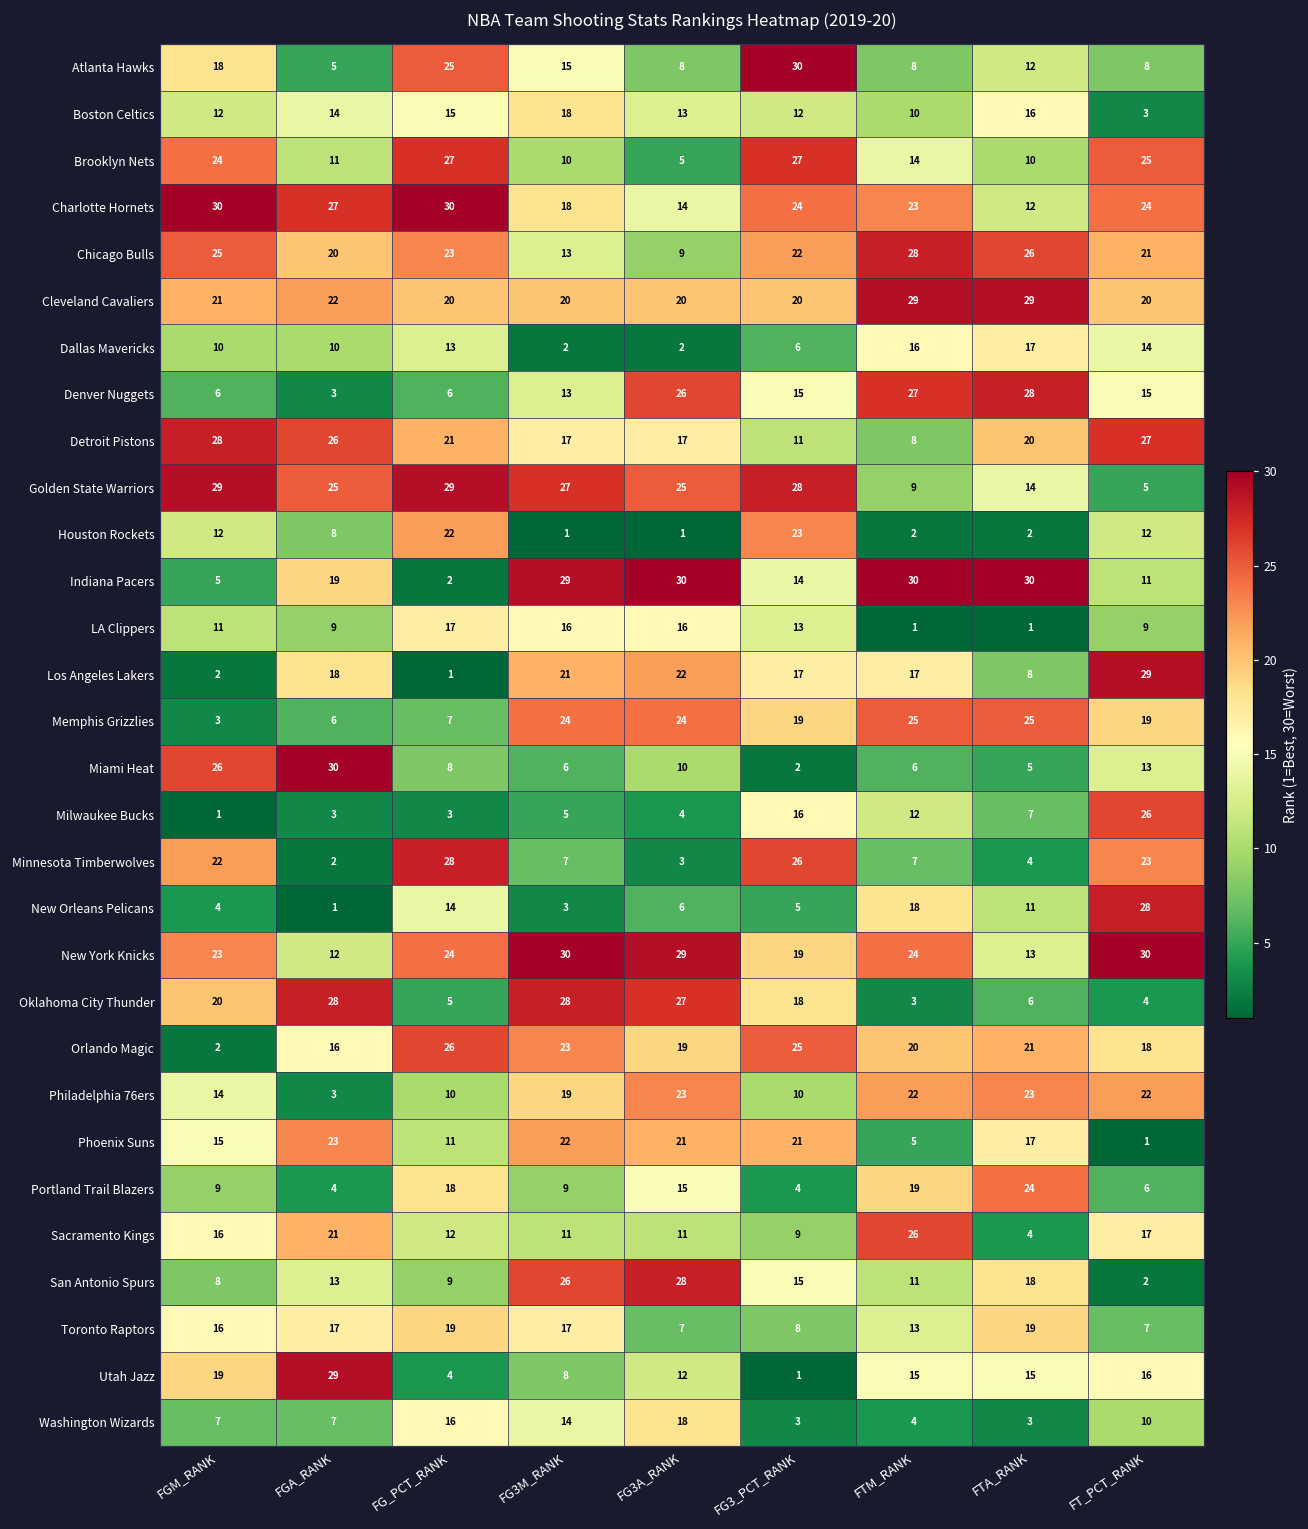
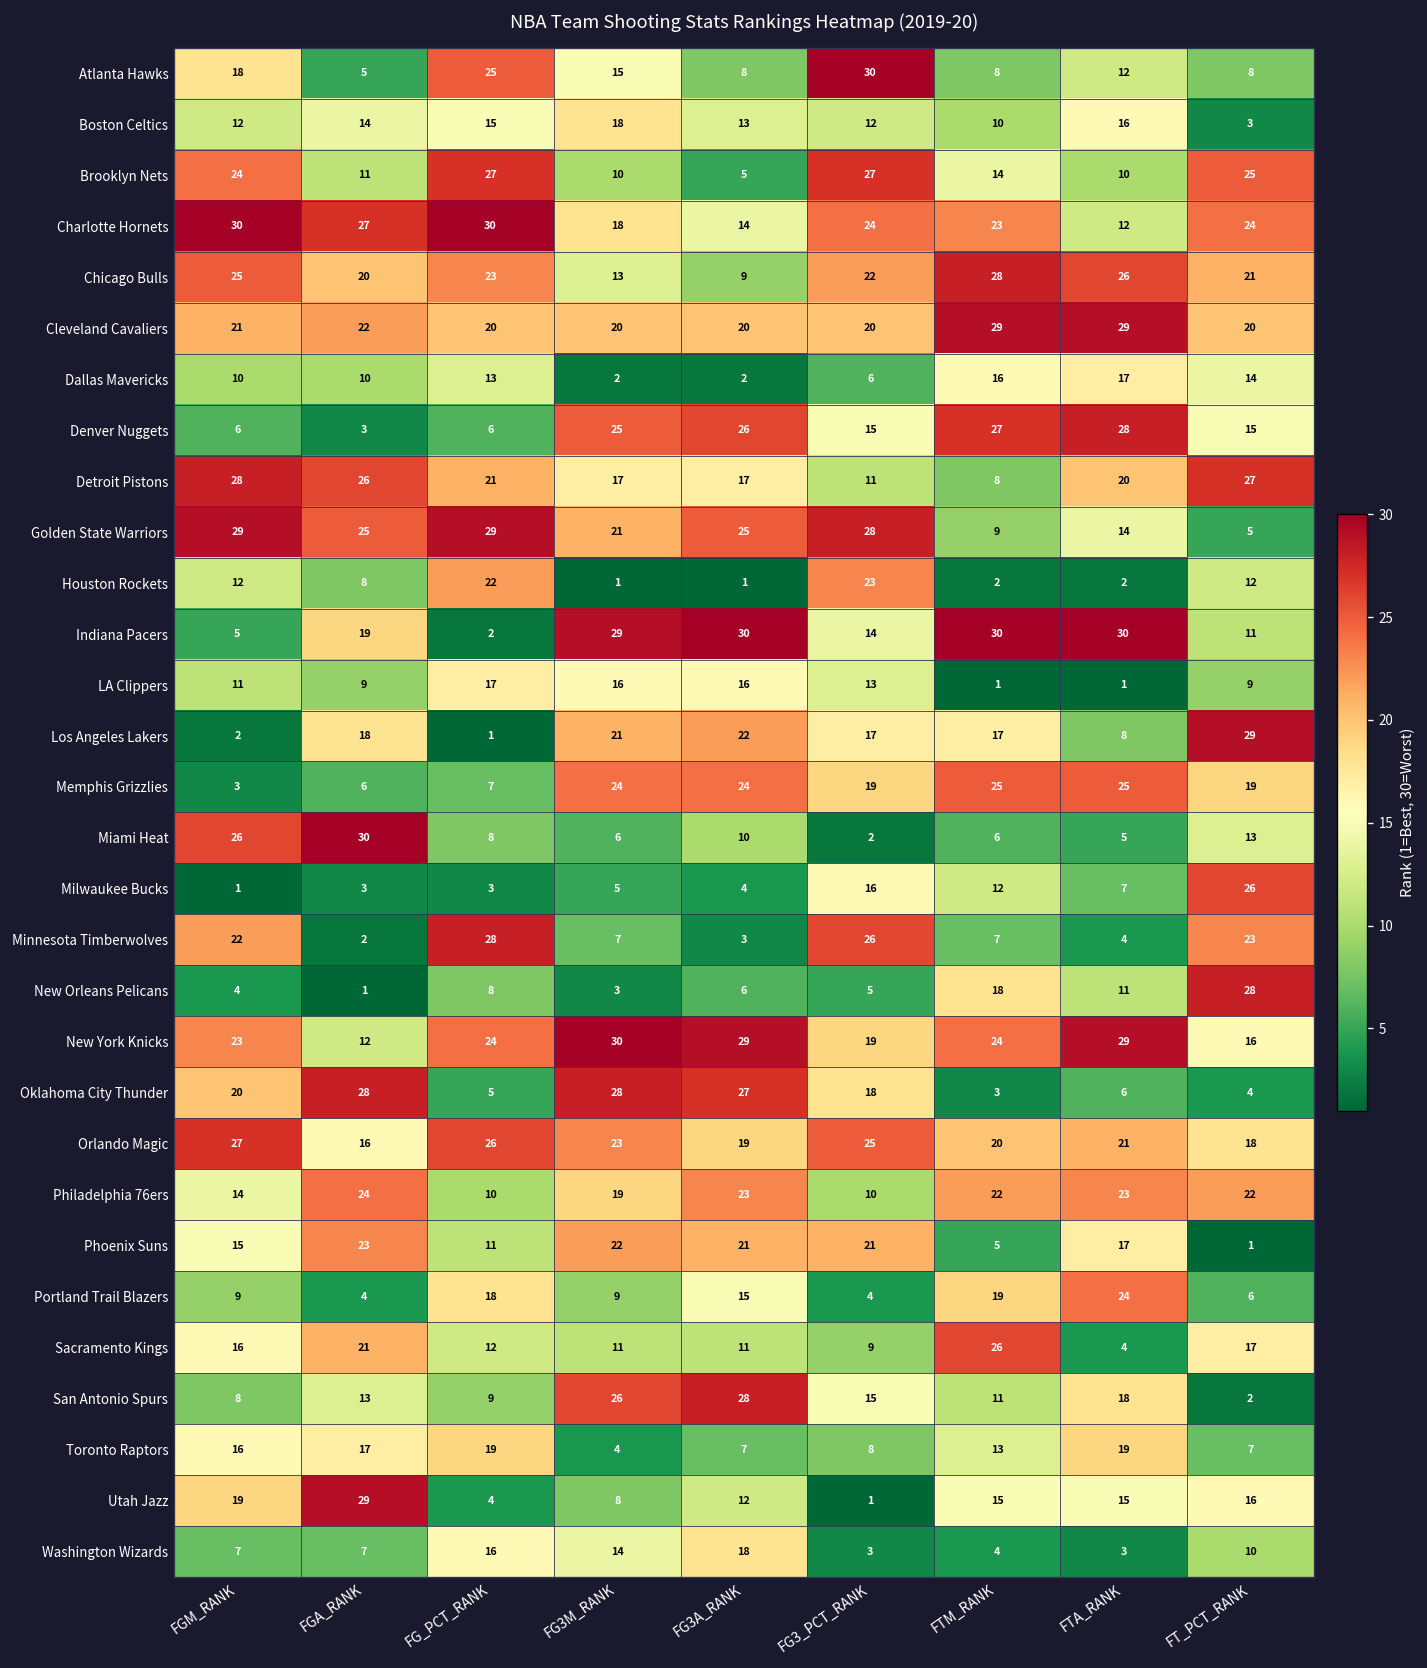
  {
    "Denver Nuggets": {
      "FGM_RANK": 6,
      "FGA_RANK": 3,
      "FG_PCT_RANK": 6,
-     "FG3M_RANK": 13,
+     "FG3M_RANK": 25,
      "FG3A_RANK": 26,
      "FG3_PCT_RANK": 15,
      "FTM_RANK": 27,
      "FTA_RANK": 28,
      "FT_PCT_RANK": 15
    },
    "Golden State Warriors": {
      "FGM_RANK": 29,
      "FGA_RANK": 25,
      "FG_PCT_RANK": 29,
-     "FG3M_RANK": 27,
+     "FG3M_RANK": 21,
      "FG3A_RANK": 25,
      "FG3_PCT_RANK": 28,
      "FTM_RANK": 9,
      "FTA_RANK": 14,
      "FT_PCT_RANK": 5
    },
    "New Orleans Pelicans": {
      "FGM_RANK": 4,
      "FGA_RANK": 1,
-     "FG_PCT_RANK": 14,
+     "FG_PCT_RANK": 8,
      "FG3M_RANK": 3,
      "FG3A_RANK": 6,
      "FG3_PCT_RANK": 5,
      "FTM_RANK": 18,
      "FTA_RANK": 11,
      "FT_PCT_RANK": 28
    },
    "New York Knicks": {
      "FGM_RANK": 23,
      "FGA_RANK": 12,
      "FG_PCT_RANK": 24,
      "FG3M_RANK": 30,
      "FG3A_RANK": 29,
      "FG3_PCT_RANK": 19,
      "FTM_RANK": 24,
-     "FTA_RANK": 13,
-     "FT_PCT_RANK": 30
+     "FTA_RANK": 29,
+     "FT_PCT_RANK": 16
    },
    "Orlando Magic": {
-     "FGM_RANK": 2,
+     "FGM_RANK": 27,
      "FGA_RANK": 16,
      "FG_PCT_RANK": 26,
      "FG3M_RANK": 23,
      "FG3A_RANK": 19,
      "FG3_PCT_RANK": 25,
      "FTM_RANK": 20,
      "FTA_RANK": 21,
      "FT_PCT_RANK": 18
    },
    "Philadelphia 76ers": {
      "FGM_RANK": 14,
-     "FGA_RANK": 3,
+     "FGA_RANK": 24,
      "FG_PCT_RANK": 10,
      "FG3M_RANK": 19,
      "FG3A_RANK": 23,
      "FG3_PCT_RANK": 10,
      "FTM_RANK": 22,
      "FTA_RANK": 23,
      "FT_PCT_RANK": 22
    },
    "Toronto Raptors": {
      "FGM_RANK": 16,
      "FGA_RANK": 17,
      "FG_PCT_RANK": 19,
-     "FG3M_RANK": 17,
+     "FG3M_RANK": 4,
      "FG3A_RANK": 7,
      "FG3_PCT_RANK": 8,
      "FTM_RANK": 13,
      "FTA_RANK": 19,
      "FT_PCT_RANK": 7
    }
  }
